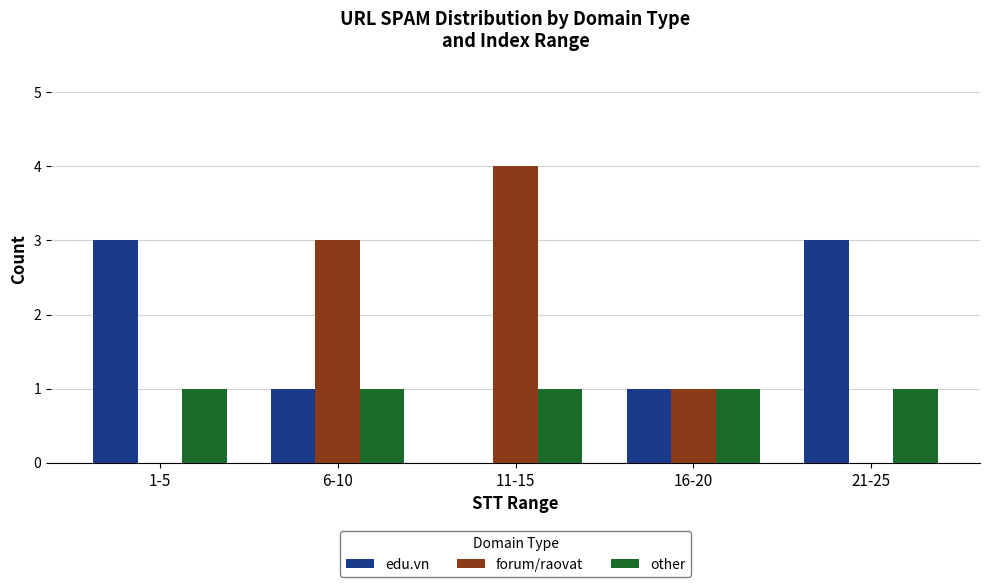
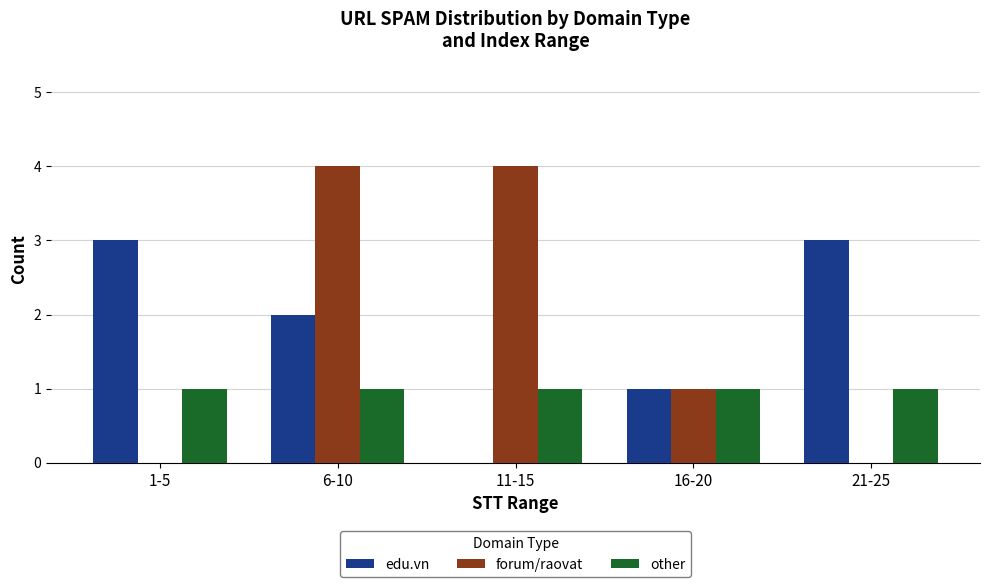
  {
    "edu.vn": {
      "1-5": 3,
-     "6-10": 1,
+     "6-10": 2,
      "11-15": 0,
      "16-20": 1,
      "21-25": 3
    },
    "forum/raovat": {
      "1-5": 0,
-     "6-10": 3,
+     "6-10": 4,
      "11-15": 4,
      "16-20": 1,
      "21-25": 0
    },
    "other": {
      "1-5": 1,
      "6-10": 1,
      "11-15": 1,
      "16-20": 1,
      "21-25": 1
    }
  }
